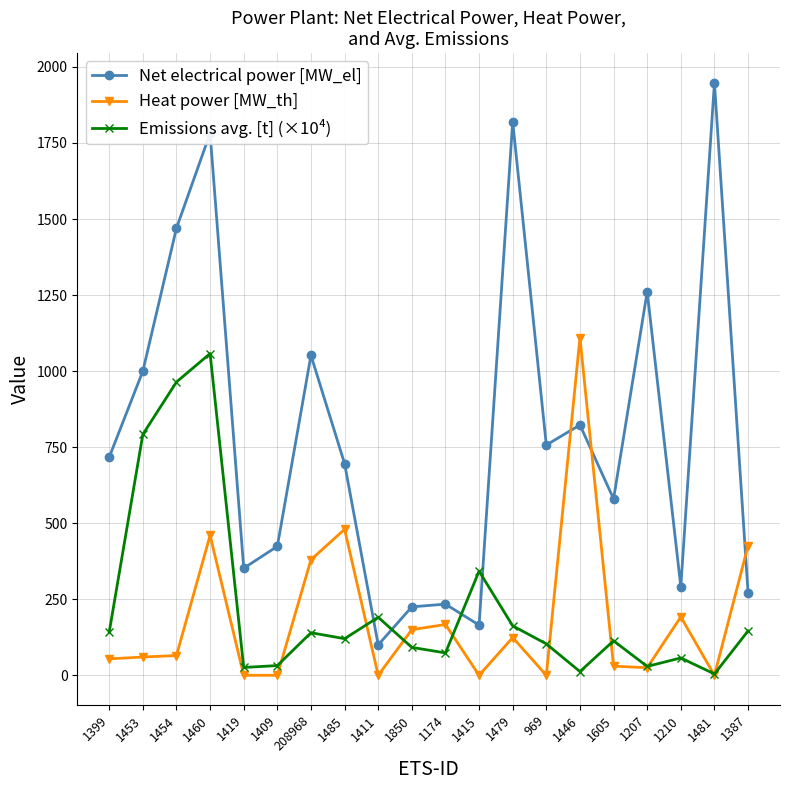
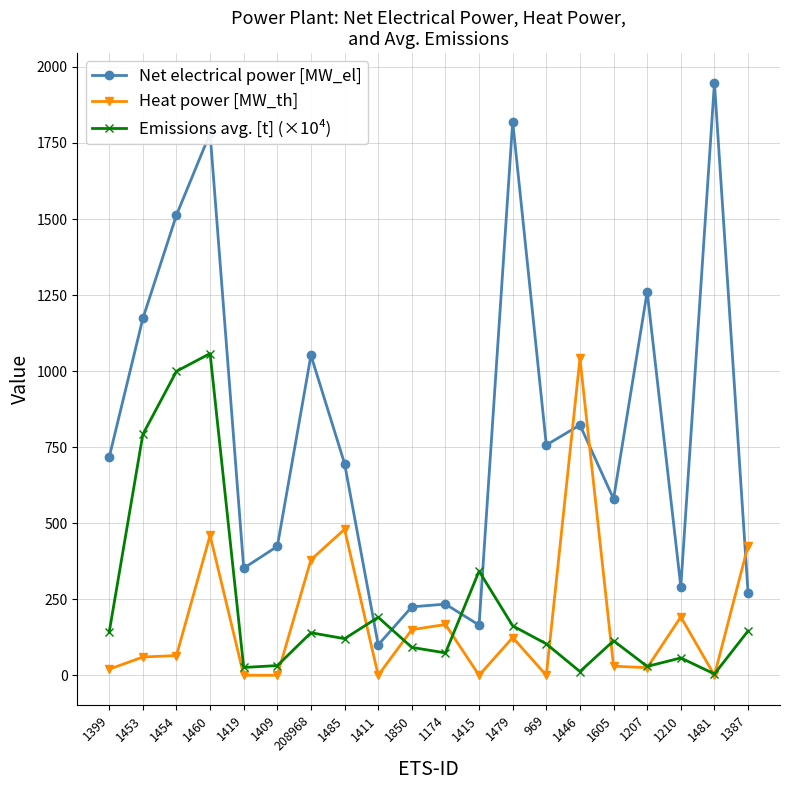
  {
    "Net electrical power [MW_el]": {
      "1399": 720,
-     "1453": 1000,
-     "1454": 1470,
+     "1453": 1170,
+     "1454": 1510,
      "1419": 350,
      "1409": 420,
      "208968": 1050,
      "1485": 700,
      "1411": 100,
      "1850": 230,
      "1174": 230,
      "1415": 170,
      "1479": 1820,
      "969": 760,
      "1446": 820,
      "1605": 580,
      "1207": 1260,
      "1210": 290,
      "1481": 1950,
      "1387": 270
    },
    "Heat power [MW_th]": {
-     "1399": 50,
+     "1399": 20,
      "1453": 60,
      "1454": 70,
      "1460": 460,
      "1419": 0,
      "1409": 0,
      "208968": 380,
      "1485": 480,
      "1411": 0,
      "1850": 150,
      "1174": 170,
      "1415": 0,
      "1479": 120,
      "969": 0,
-     "1446": 1110,
+     "1446": 1040,
      "1605": 30,
      "1210": 190,
      "1387": 430
    },
    "Emissions avg. [t] (×10⁴)": {
      "1399": 140,
      "1453": 790,
-     "1454": 960,
+     "1454": 1000,
      "1460": 1060,
      "1419": 30,
      "1409": 30,
      "208968": 140,
      "1485": 120,
      "1411": 190,
      "1850": 90,
      "1174": 70,
      "1415": 340,
      "1479": 160,
      "969": 100,
      "1446": 10,
      "1605": 110,
      "1210": 60,
      "1387": 150
    }
  }
